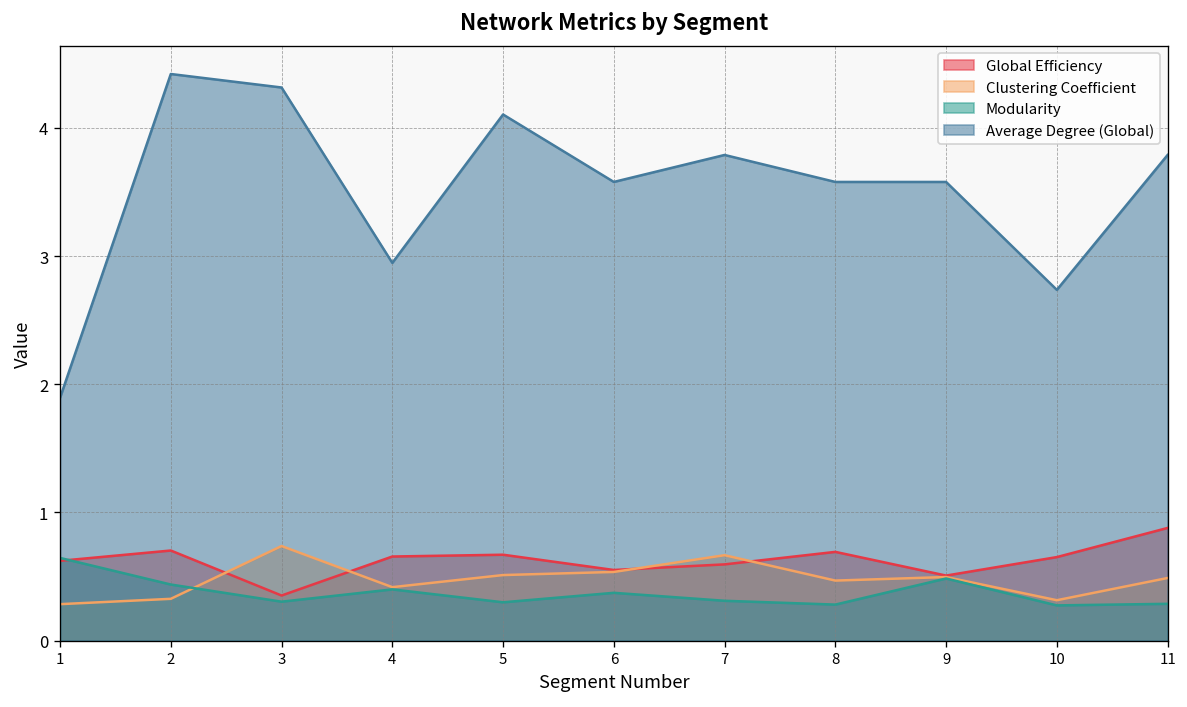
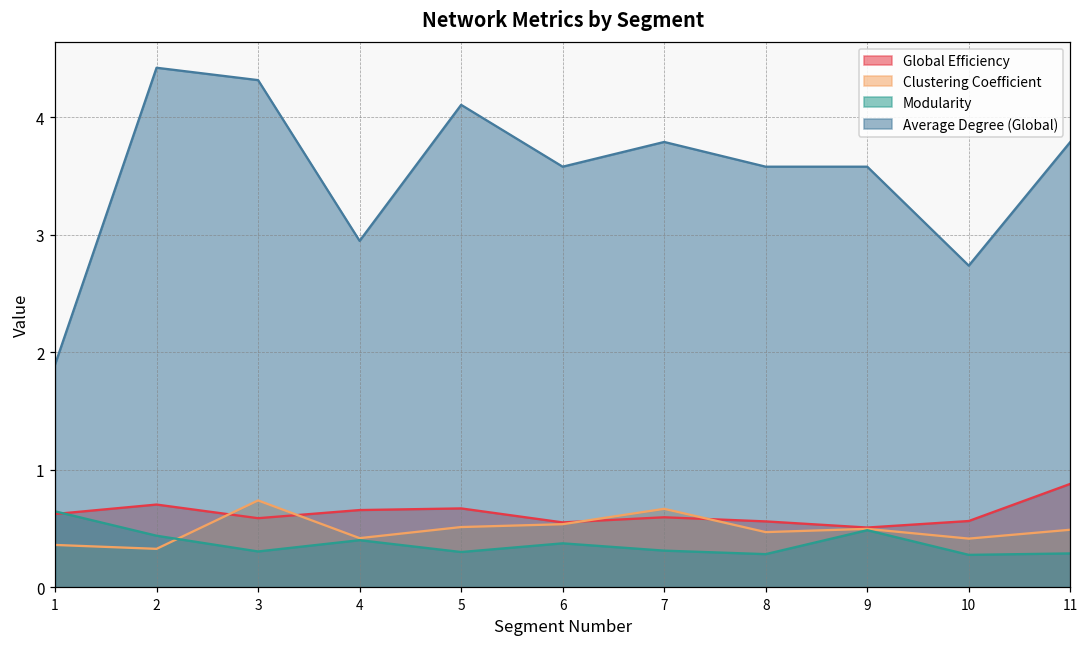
  {
    "Global Efficiency": {
      "2": 0.70,
-     "3": 0.35,
+     "3": 0.59,
      "4": 0.66,
      "5": 0.67,
      "7": 0.60,
-     "8": 0.69,
-     "10": 0.65,
+     "8": 0.56,
+     "10": 0.56,
      "11": 0.88
    },
    "Clustering Coefficient": {
-     "1": 0.28,
+     "1": 0.36,
      "2": 0.33,
      "3": 0.74,
      "5": 0.51,
      "7": 0.67,
      "8": 0.47,
-     "10": 0.32,
+     "10": 0.41,
      "11": 0.49
    }
  }
